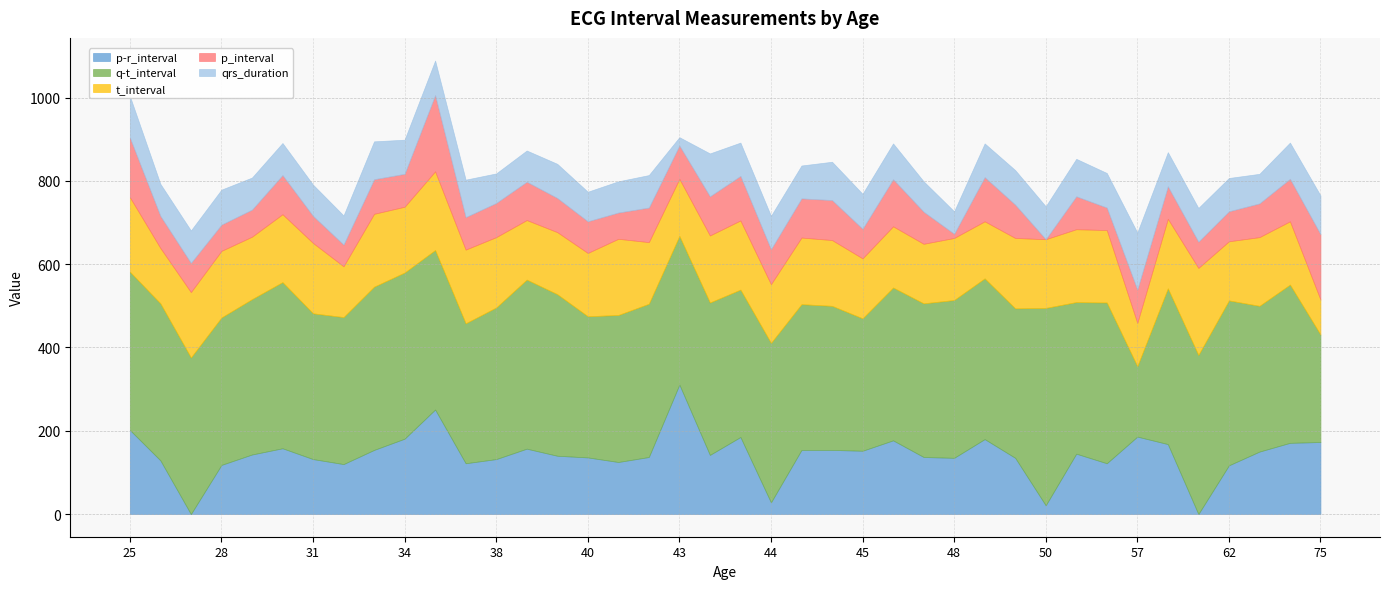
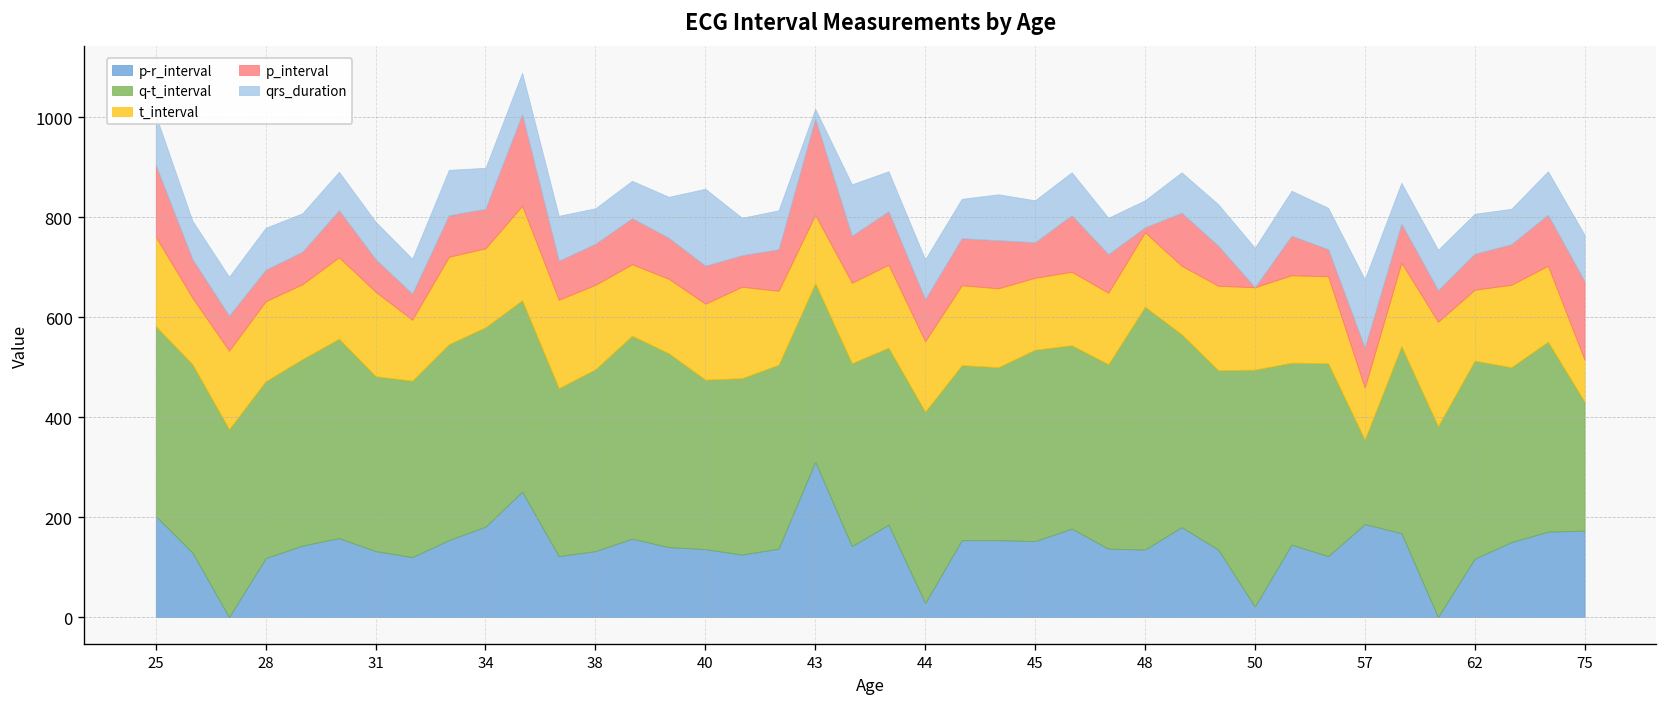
  {
    "p-r_interval": {
      "40": 140,
      "43": 310,
      "44": 30,
      "45": 150,
      "48": 140,
      "50": 20,
      "57": 190,
      "62": 120,
      "75": 170
    },
    "q-t_interval": {
      "40": 340,
      "43": 360,
      "44": 380,
-     "45": 320,
-     "48": 380,
+     "45": 380,
+     "48": 490,
      "50": 470,
      "57": 170,
      "62": 400,
      "75": 260
    },
    "t_interval": {
      "40": 150,
      "43": 140,
      "44": 140,
      "45": 140,
      "48": 150,
      "57": 100,
      "62": 140,
      "75": 80
    },
    "p_interval": {
      "40": 80,
-     "43": 80,
+     "43": 190,
      "44": 80,
      "45": 70,
      "48": 10,
      "57": 80,
      "62": 70,
      "75": 160
    },
    "qrs_duration": {
-     "40": 70,
+     "40": 150,
      "43": 20,
      "44": 80,
      "45": 80,
      "48": 50,
      "50": 80,
      "57": 140,
      "62": 80,
      "75": 90
    }
  }
